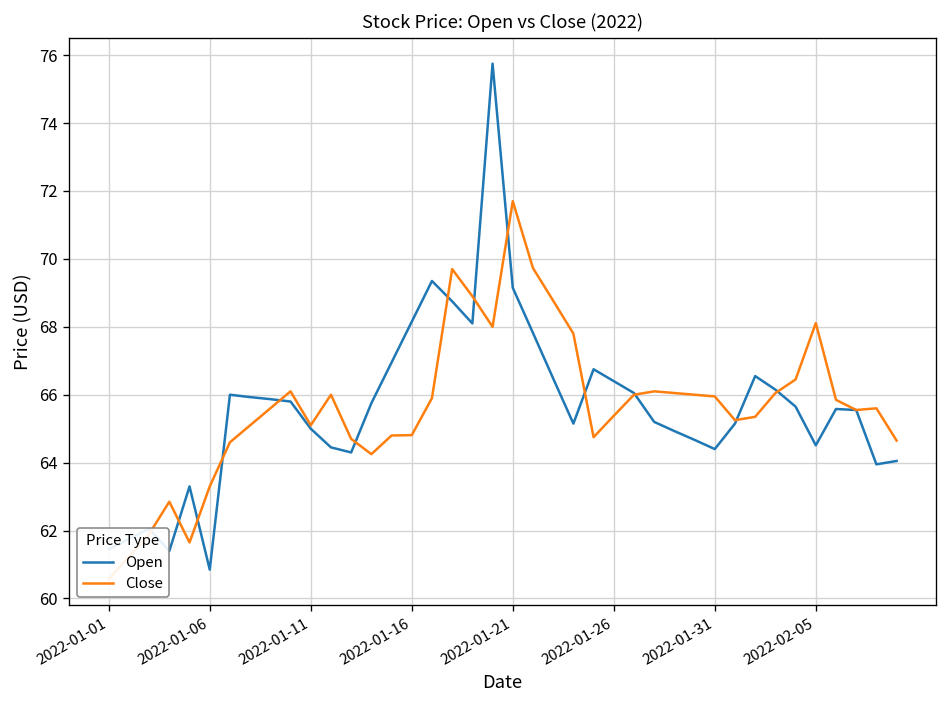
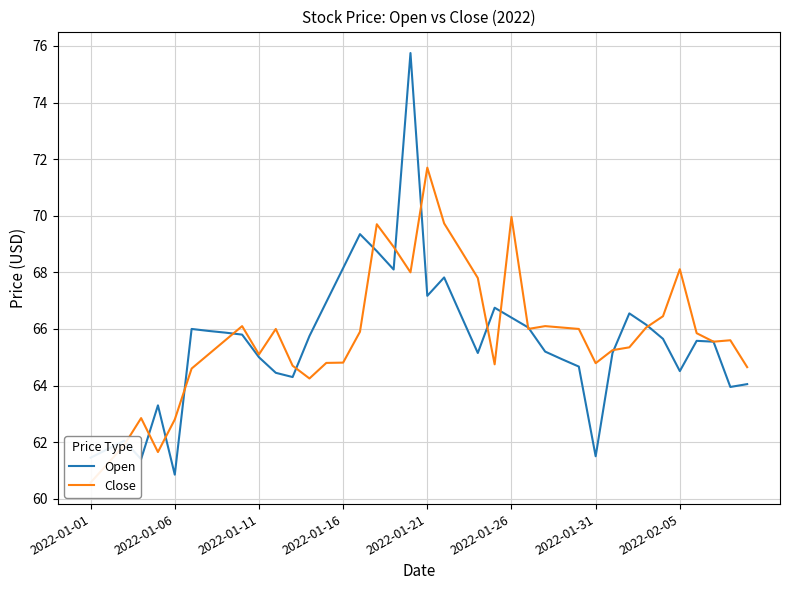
  {
    "Open": {
      "2022-01-06": 60.9,
      "2022-01-11": 65.0,
      "2022-01-16": 68.2,
-     "2022-01-21": 69.2,
+     "2022-01-21": 67.2,
      "2022-01-26": 66.4,
-     "2022-01-31": 64.4,
+     "2022-01-31": 61.5,
      "2022-02-05": 64.5
    },
    "Close": {
-     "2022-01-06": 63.3,
+     "2022-01-06": 62.8,
      "2022-01-11": 65.1,
      "2022-01-16": 64.8,
      "2022-01-21": 71.7,
-     "2022-01-26": 65.4,
-     "2022-01-31": 66.0,
+     "2022-01-26": 70.0,
+     "2022-01-31": 64.8,
      "2022-02-05": 68.1
    }
  }
